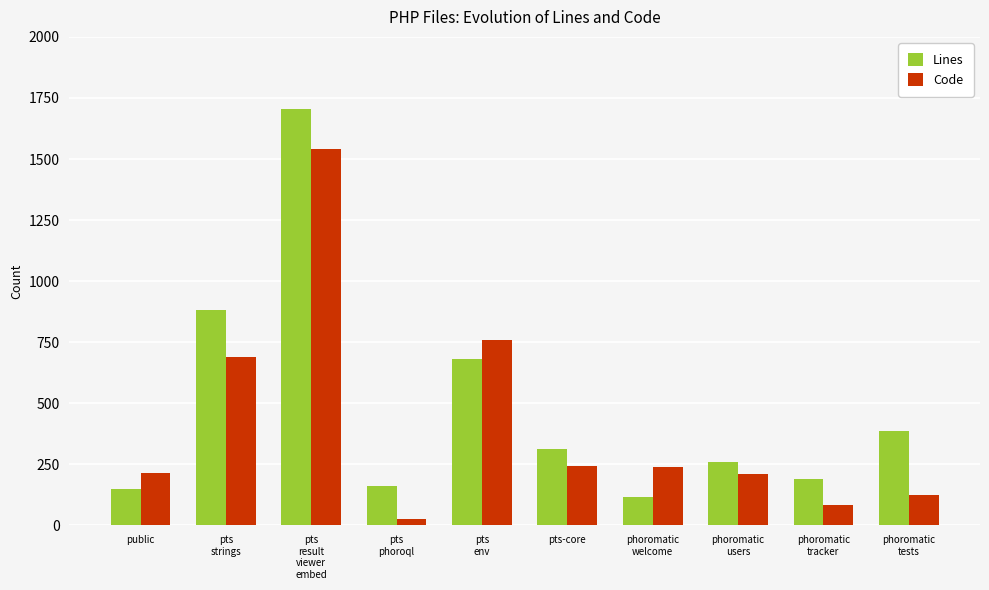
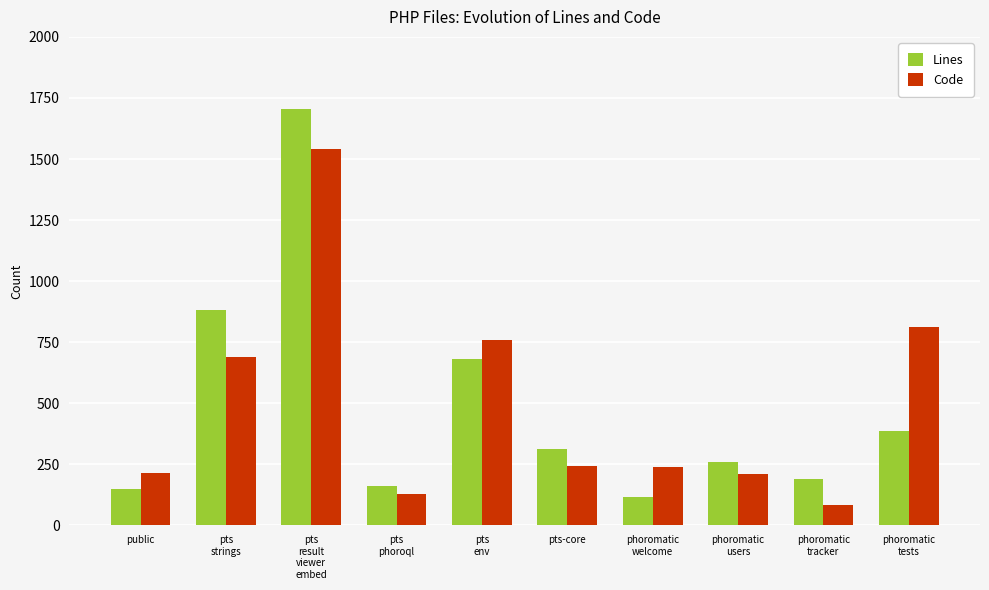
  {
    "Lines": {
      "public": 150,
      "pts strings": 880,
      "pts result viewer embed": 1710,
      "pts phoroql": 160,
      "pts env": 680,
      "pts-core": 310,
      "phoromatic welcome": 120,
      "phoromatic users": 260,
      "phoromatic tracker": 190,
      "phoromatic tests": 390
    },
    "Code": {
      "public": 210,
      "pts strings": 690,
      "pts result viewer embed": 1540,
-     "pts phoroql": 30,
+     "pts phoroql": 130,
      "pts env": 760,
      "pts-core": 240,
      "phoromatic welcome": 240,
      "phoromatic users": 210,
      "phoromatic tracker": 80,
-     "phoromatic tests": 120
+     "phoromatic tests": 810
    }
  }
